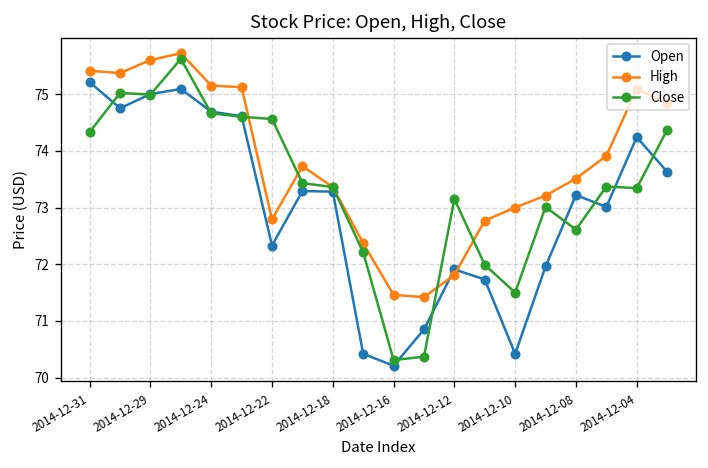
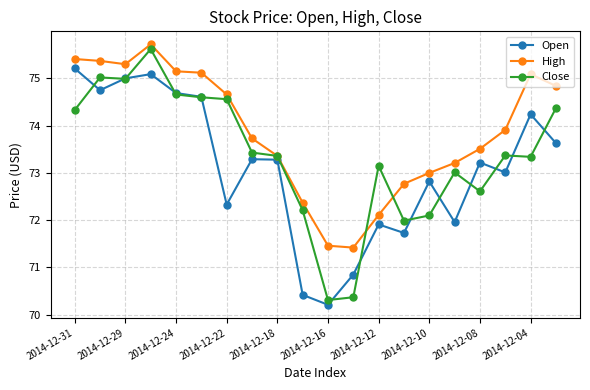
  {
    "Open": {
      "2014-12-31": 75.2,
      "2014-12-22": 72.3,
      "2014-12-18": 73.3,
      "2014-12-16": 70.2,
      "2014-12-12": 71.9,
-     "2014-12-10": 70.4,
+     "2014-12-10": 72.8,
      "2014-12-08": 73.2,
      "2014-12-04": 74.2
    },
    "High": {
      "2014-12-31": 75.4,
-     "2014-12-29": 75.6,
+     "2014-12-29": 75.3,
      "2014-12-24": 75.2,
-     "2014-12-22": 72.8,
+     "2014-12-22": 74.7,
      "2014-12-16": 71.5,
-     "2014-12-12": 71.8,
+     "2014-12-12": 72.1,
      "2014-12-10": 73.0,
      "2014-12-08": 73.5
    },
    "Close": {
      "2014-12-31": 74.3,
      "2014-12-22": 74.6,
      "2014-12-16": 70.3,
      "2014-12-12": 73.2,
-     "2014-12-10": 71.5,
+     "2014-12-10": 72.1,
      "2014-12-08": 72.6,
      "2014-12-04": 73.3
    }
  }
